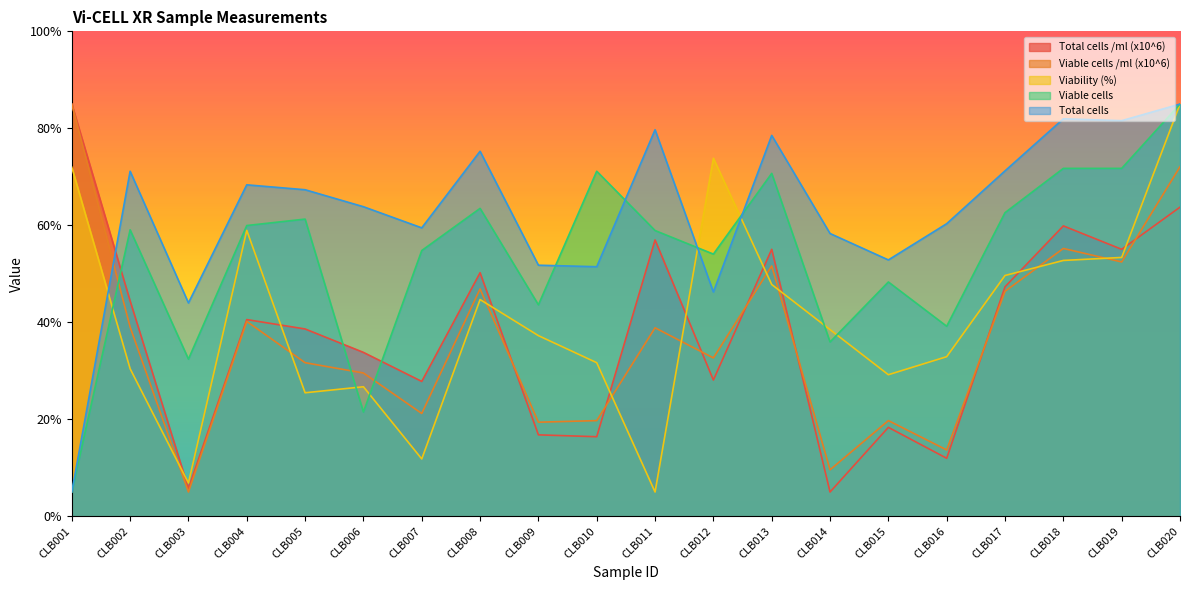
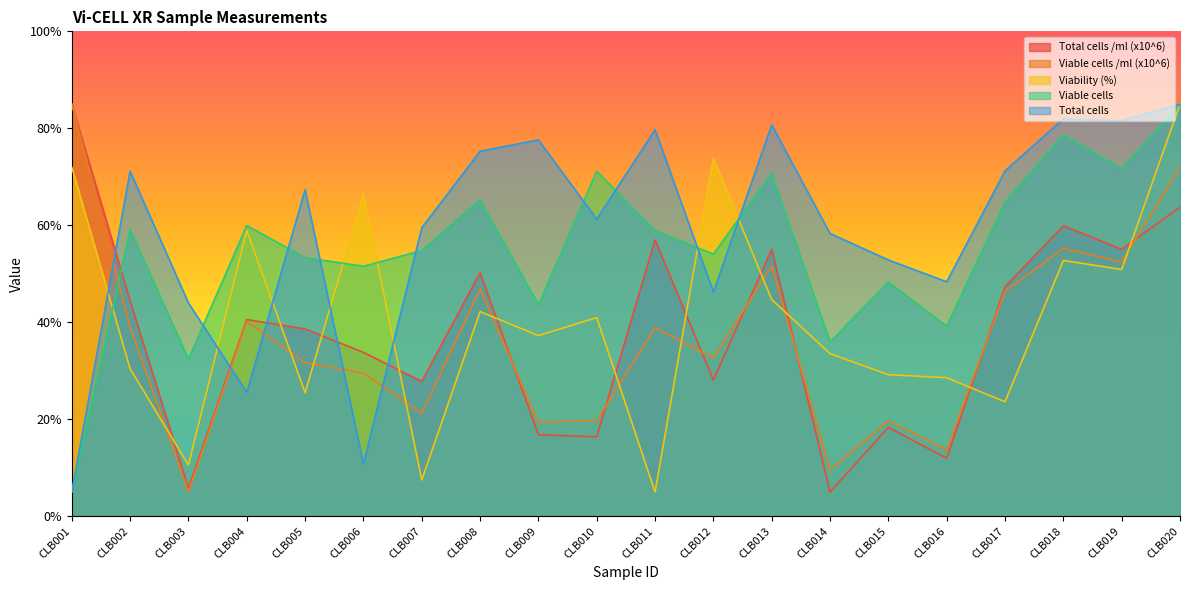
  {
    "Viability (%)": {
      "CLB001": "72%",
      "CLB002": "30%",
-     "CLB003": "7%",
+     "CLB003": "11%",
      "CLB004": "59%",
      "CLB005": "25%",
-     "CLB006": "27%",
-     "CLB007": "12%",
-     "CLB008": "45%",
+     "CLB006": "66%",
+     "CLB007": "7%",
+     "CLB008": "42%",
      "CLB009": "37%",
-     "CLB010": "32%",
+     "CLB010": "41%",
      "CLB011": "5%",
      "CLB012": "74%",
-     "CLB013": "48%",
-     "CLB014": "38%",
+     "CLB013": "45%",
+     "CLB014": "34%",
      "CLB015": "29%",
-     "CLB016": "33%",
-     "CLB017": "50%",
+     "CLB016": "29%",
+     "CLB017": "24%",
      "CLB018": "53%",
-     "CLB019": "53%"
+     "CLB019": "51%"
    },
    "Viable cells": {
      "CLB002": "59%",
      "CLB003": "32%",
      "CLB004": "60%",
-     "CLB005": "61%",
-     "CLB006": "22%",
+     "CLB005": "53%",
+     "CLB006": "52%",
      "CLB007": "55%",
-     "CLB008": "63%",
+     "CLB008": "65%",
      "CLB009": "44%",
      "CLB010": "71%",
      "CLB011": "59%",
      "CLB012": "54%",
      "CLB013": "71%",
      "CLB014": "36%",
      "CLB015": "48%",
      "CLB016": "39%",
-     "CLB017": "63%",
-     "CLB018": "72%",
+     "CLB017": "65%",
+     "CLB018": "79%",
      "CLB019": "72%"
    },
    "Total cells": {
      "CLB002": "71%",
      "CLB003": "44%",
-     "CLB004": "68%",
+     "CLB004": "26%",
      "CLB005": "67%",
-     "CLB006": "64%",
+     "CLB006": "11%",
      "CLB007": "59%",
      "CLB008": "75%",
-     "CLB009": "52%",
-     "CLB010": "51%",
+     "CLB009": "78%",
+     "CLB010": "61%",
      "CLB011": "80%",
      "CLB012": "46%",
-     "CLB013": "79%",
+     "CLB013": "81%",
      "CLB014": "58%",
      "CLB015": "53%",
-     "CLB016": "60%",
+     "CLB016": "48%",
      "CLB017": "71%"
    }
  }
